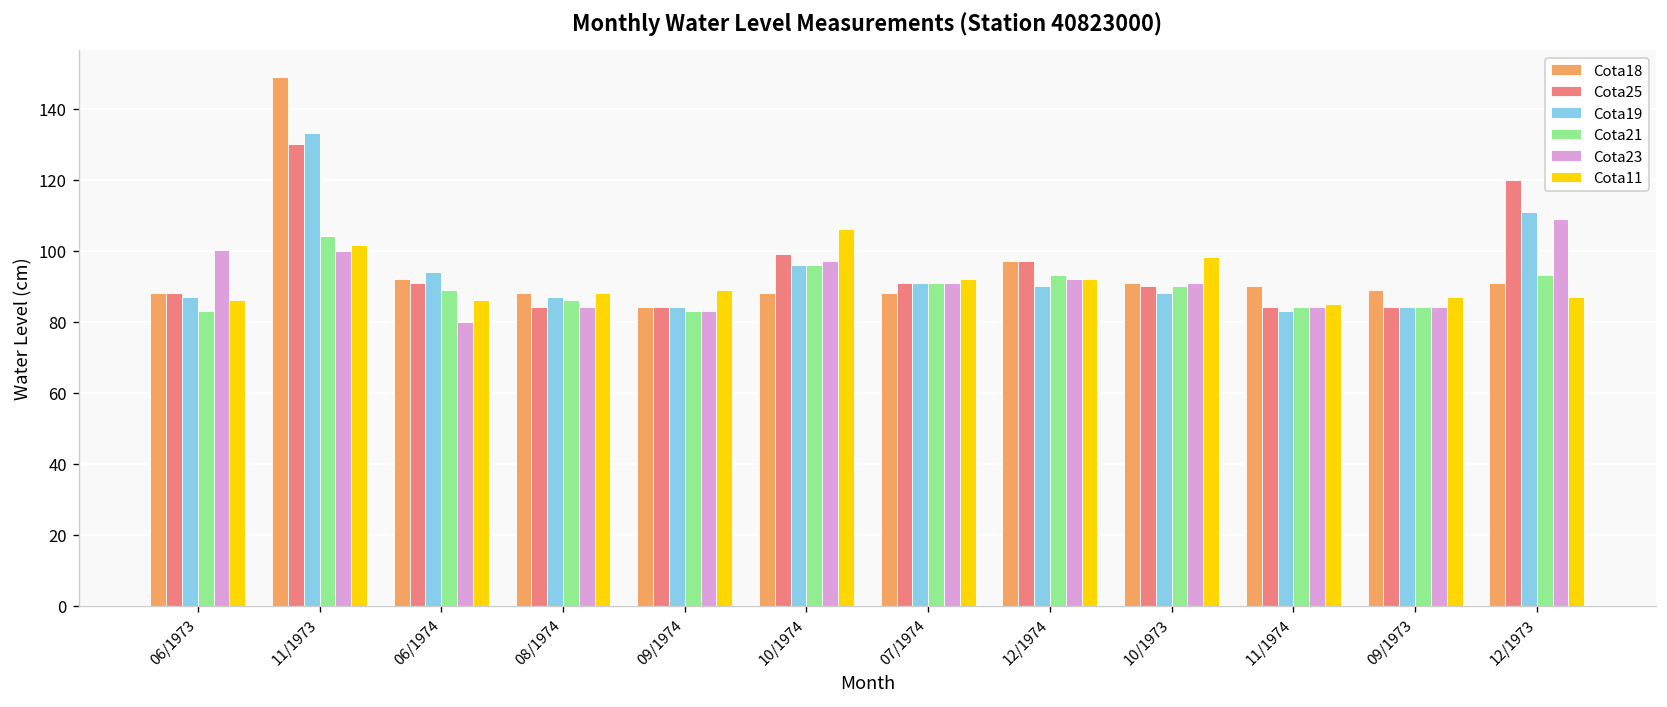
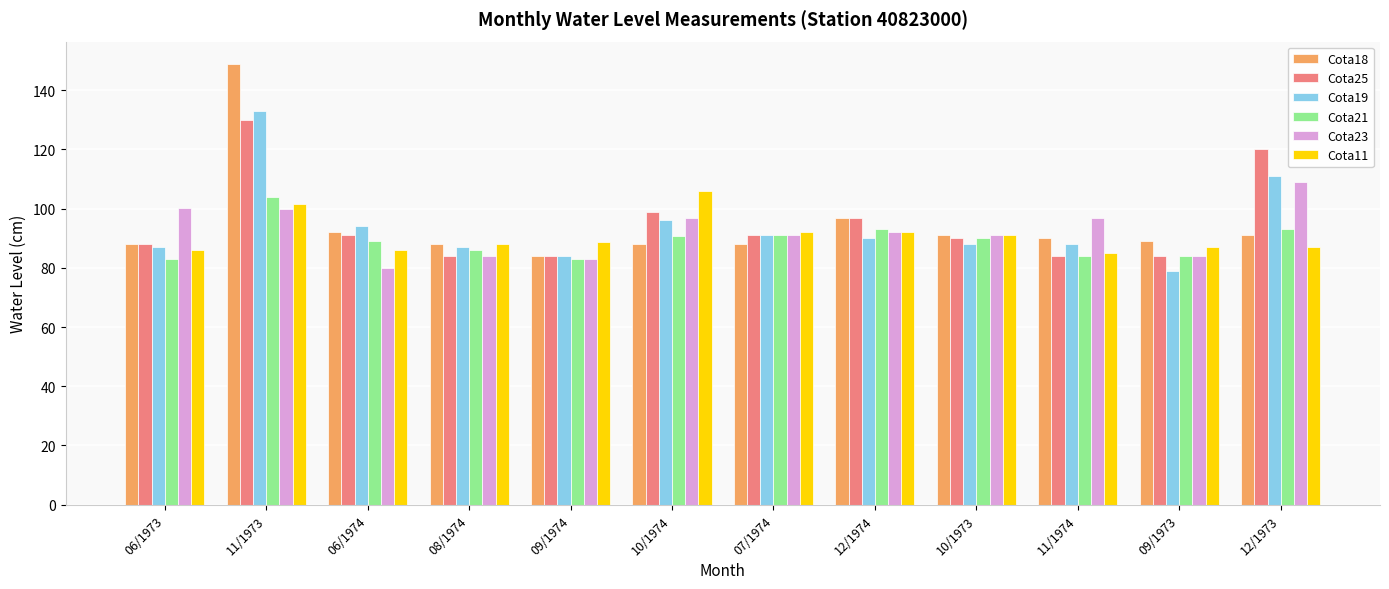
  {
    "Cota19": {
      "06/1973": 87,
      "11/1973": 133,
      "06/1974": 94,
      "08/1974": 87,
      "09/1974": 84,
      "10/1974": 96,
      "07/1974": 91,
      "12/1974": 90,
      "10/1973": 88,
-     "11/1974": 83,
-     "09/1973": 84,
+     "11/1974": 88,
+     "09/1973": 79,
      "12/1973": 111
    },
    "Cota21": {
      "06/1973": 83,
      "11/1973": 104,
      "06/1974": 89,
      "08/1974": 86,
      "09/1974": 83,
-     "10/1974": 96,
+     "10/1974": 91,
      "07/1974": 91,
      "12/1974": 93,
      "10/1973": 90,
      "11/1974": 84,
      "09/1973": 84,
      "12/1973": 93
    },
    "Cota23": {
      "06/1973": 100,
      "11/1973": 100,
      "06/1974": 80,
      "08/1974": 84,
      "09/1974": 83,
      "10/1974": 97,
      "07/1974": 91,
      "12/1974": 92,
      "10/1973": 91,
-     "11/1974": 84,
+     "11/1974": 97,
      "09/1973": 84,
      "12/1973": 109
    },
    "Cota11": {
      "06/1973": 86,
      "11/1973": 102,
      "06/1974": 86,
      "08/1974": 88,
      "09/1974": 89,
      "10/1974": 106,
      "07/1974": 92,
      "12/1974": 92,
-     "10/1973": 98,
+     "10/1973": 91,
      "11/1974": 85,
      "09/1973": 87,
      "12/1973": 87
    }
  }
